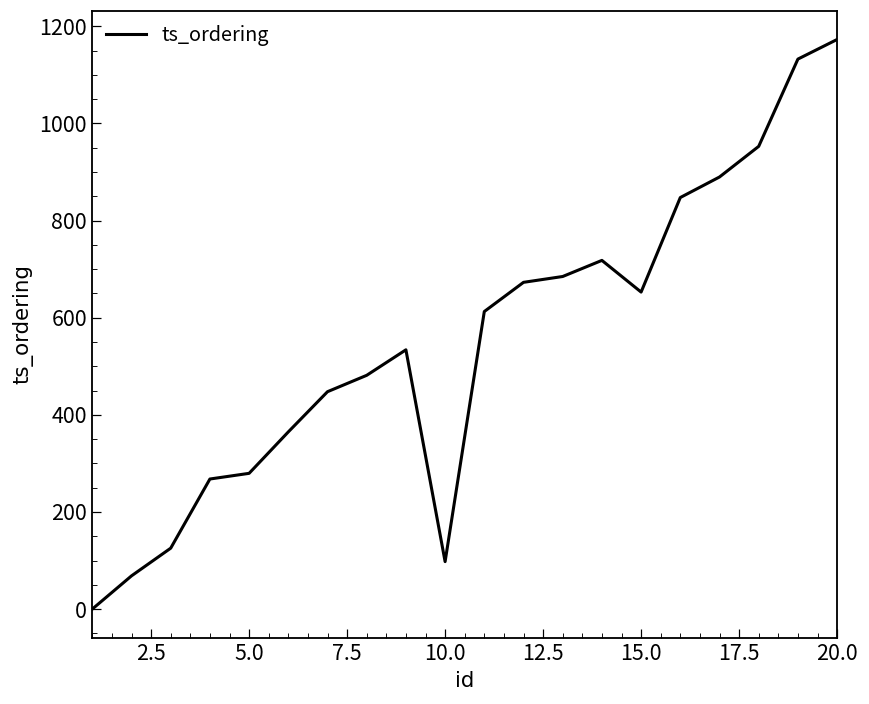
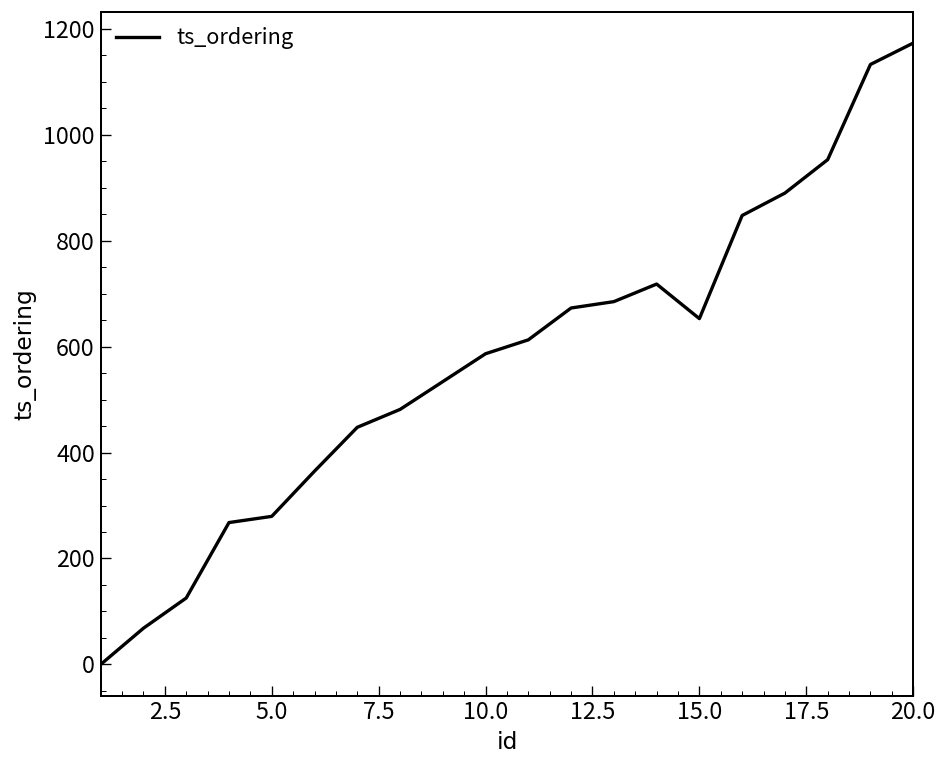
  {
    "5.0": 280,
-   "10.0": 100,
+   "10.0": 590,
    "15.0": 650,
    "20.0": 1170
  }
